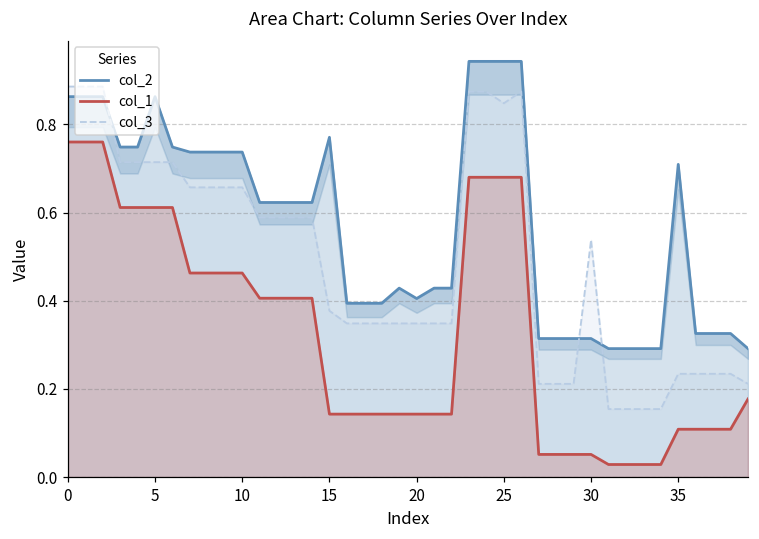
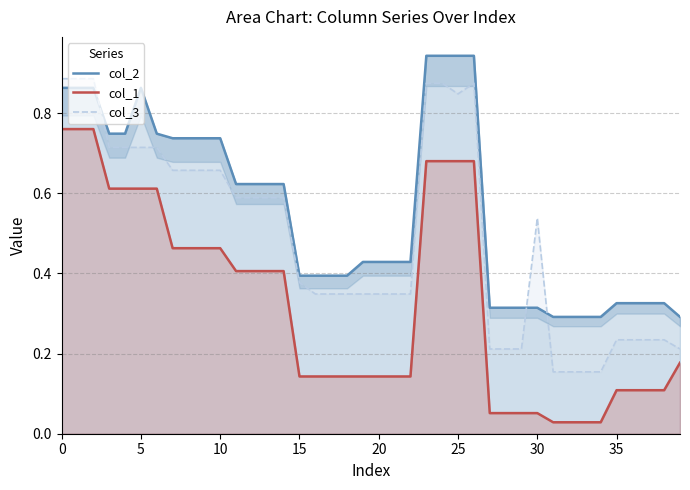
  {
    "col_2": {
      "0": 0.86,
      "10": 0.74,
-     "15": 0.77,
-     "20": 0.41,
+     "15": 0.39,
+     "20": 0.43,
      "25": 0.94,
      "30": 0.31,
-     "35": 0.71
+     "35": 0.33
    },
    "col_1": {
      "0": 0.76,
      "5": 0.61,
      "10": 0.46,
      "15": 0.14,
      "20": 0.14,
      "25": 0.68,
      "30": 0.05,
      "35": 0.11
    },
    "col_3": {
      "0": 0.89,
      "5": 0.71,
      "10": 0.66,
      "15": 0.38,
      "20": 0.35,
      "25": 0.85,
      "30": 0.54,
      "35": 0.23
    }
  }
